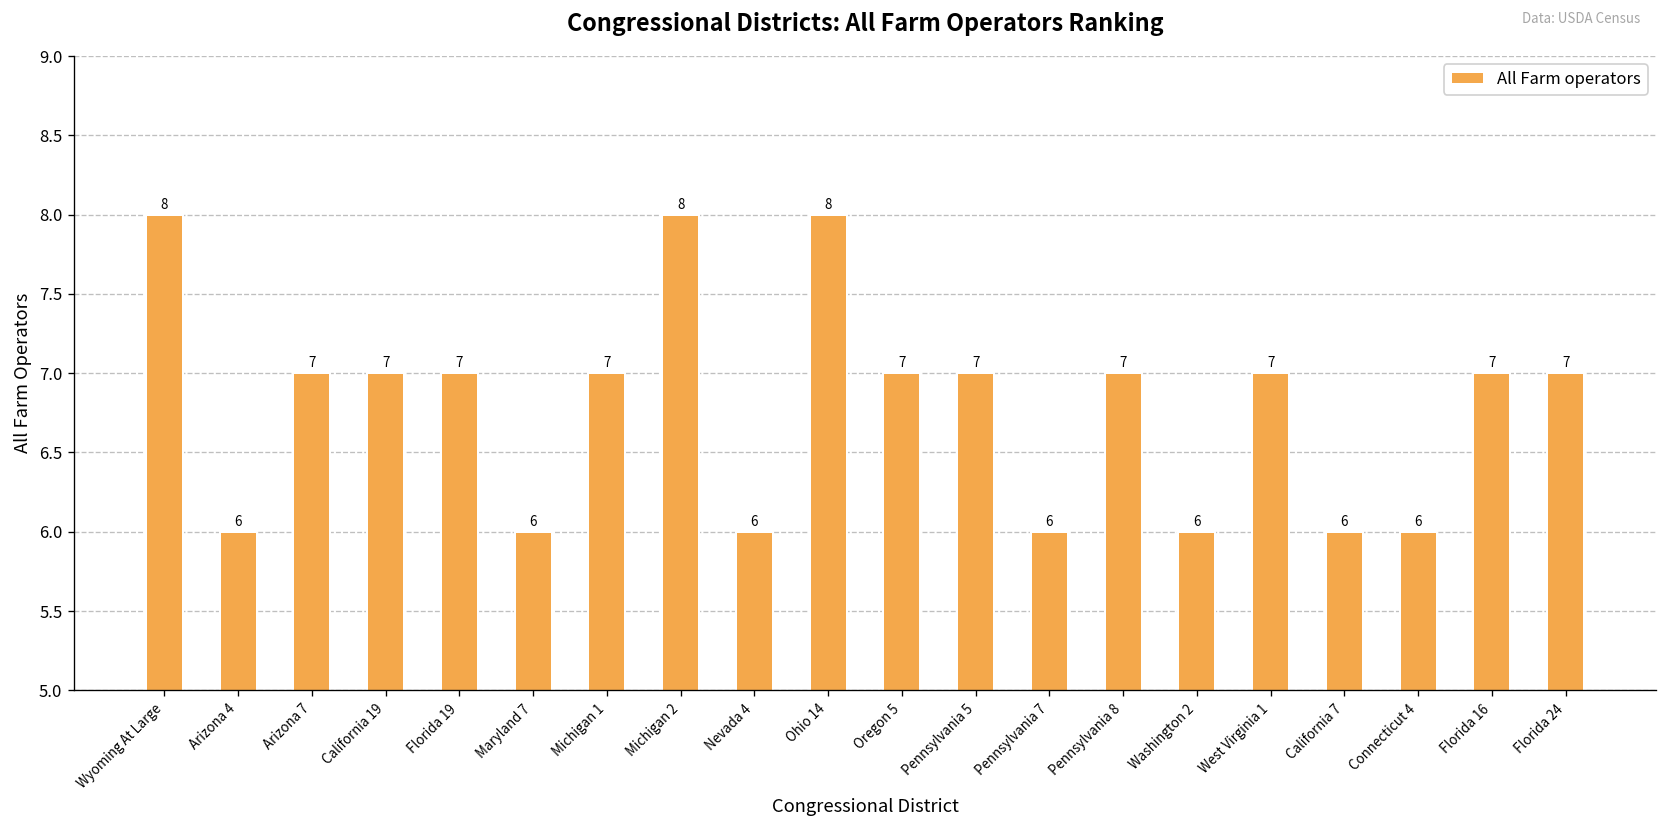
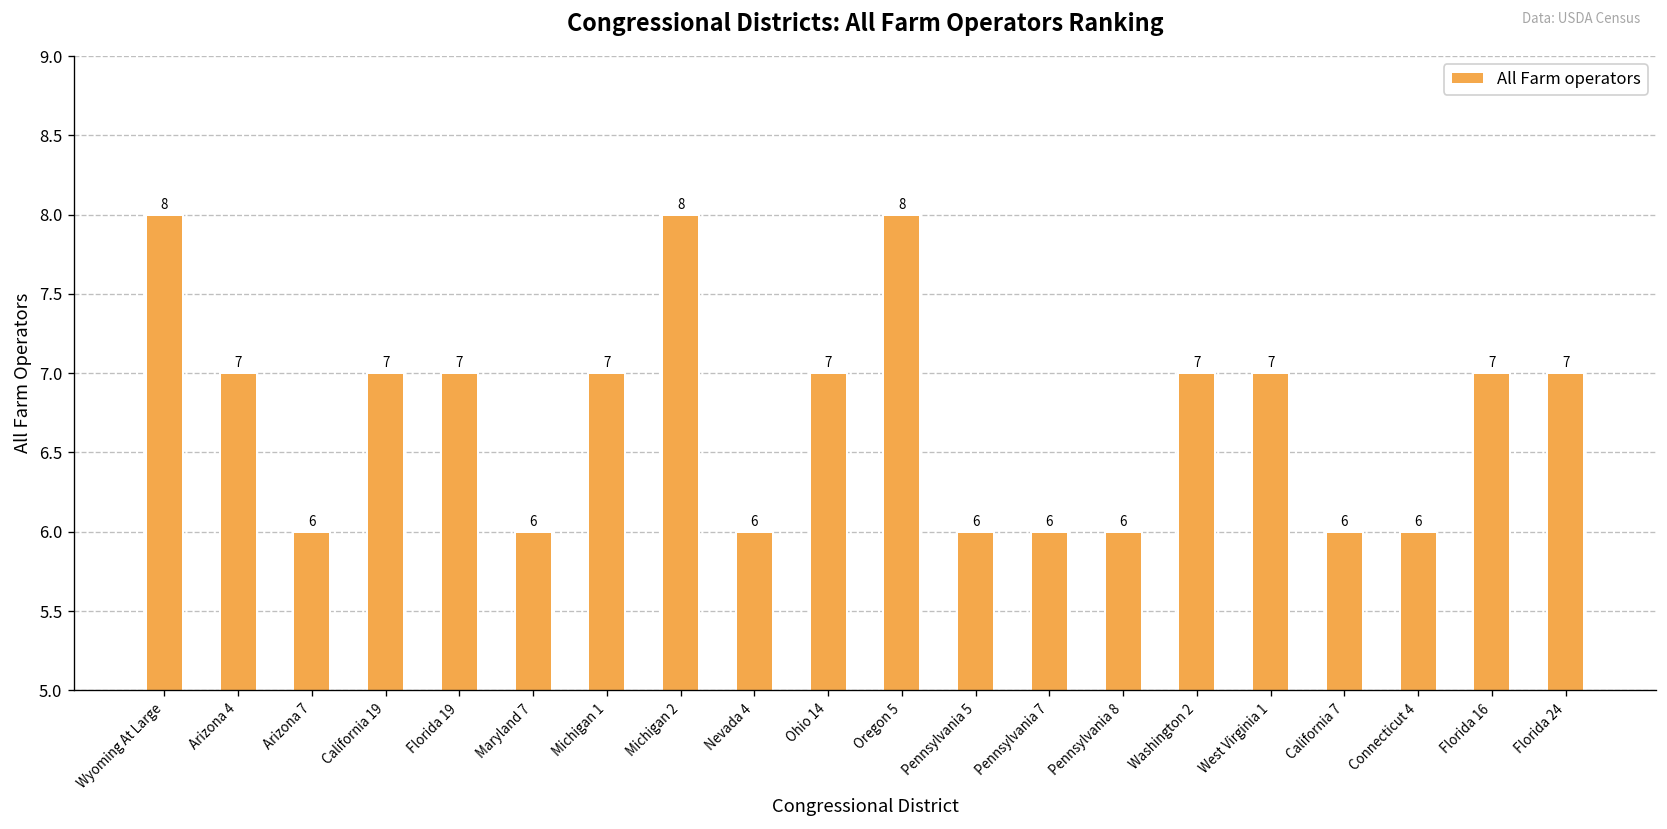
  {
    "Wyoming At Large": 8,
-   "Arizona 4": 6,
-   "Arizona 7": 7,
+   "Arizona 4": 7,
+   "Arizona 7": 6,
    "California 19": 7,
    "Florida 19": 7,
    "Maryland 7": 6,
    "Michigan 1": 7,
    "Michigan 2": 8,
    "Nevada 4": 6,
-   "Ohio 14": 8,
-   "Oregon 5": 7,
-   "Pennsylvania 5": 7,
+   "Ohio 14": 7,
+   "Oregon 5": 8,
+   "Pennsylvania 5": 6,
    "Pennsylvania 7": 6,
-   "Pennsylvania 8": 7,
-   "Washington 2": 6,
+   "Pennsylvania 8": 6,
+   "Washington 2": 7,
    "West Virginia 1": 7,
    "California 7": 6,
    "Connecticut 4": 6,
    "Florida 16": 7,
    "Florida 24": 7
  }
